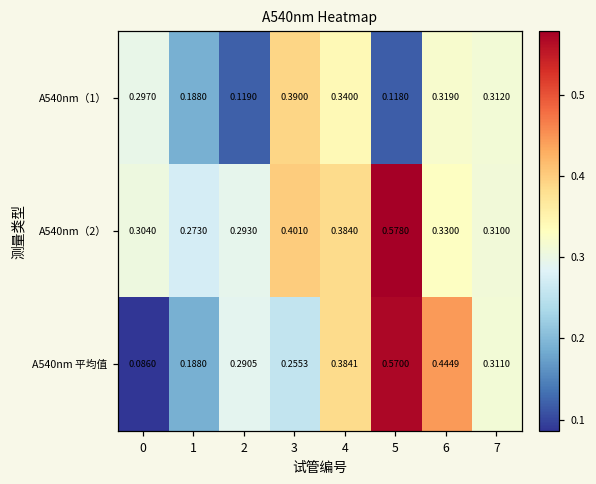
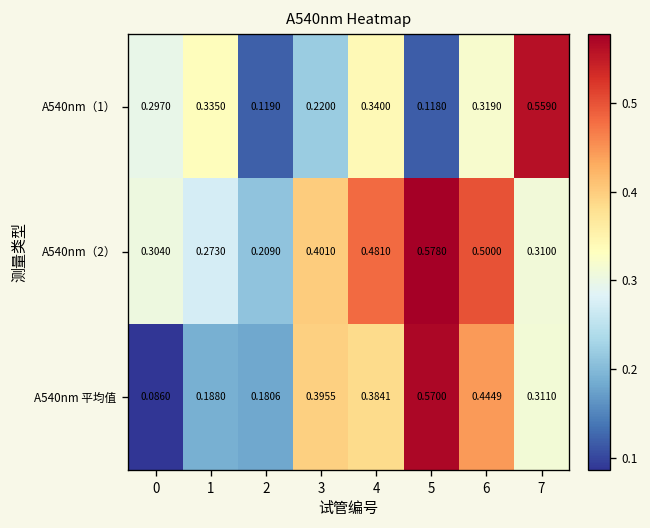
  {
    "A540nm（1）": {
      "0": 0.2970,
-     "1": 0.1880,
+     "1": 0.3350,
      "2": 0.1190,
-     "3": 0.3900,
+     "3": 0.2200,
      "4": 0.3400,
      "5": 0.1180,
      "6": 0.3190,
-     "7": 0.3120
+     "7": 0.5590
    },
    "A540nm（2）": {
      "0": 0.3040,
      "1": 0.2730,
-     "2": 0.2930,
+     "2": 0.2090,
      "3": 0.4010,
-     "4": 0.3840,
+     "4": 0.4810,
      "5": 0.5780,
-     "6": 0.3300,
+     "6": 0.5000,
      "7": 0.3100
    },
    "A540nm 平均值": {
      "0": 0.0860,
      "1": 0.1880,
-     "2": 0.2905,
-     "3": 0.2553,
+     "2": 0.1806,
+     "3": 0.3955,
      "4": 0.3841,
      "5": 0.5700,
      "6": 0.4449,
      "7": 0.3110
    }
  }
